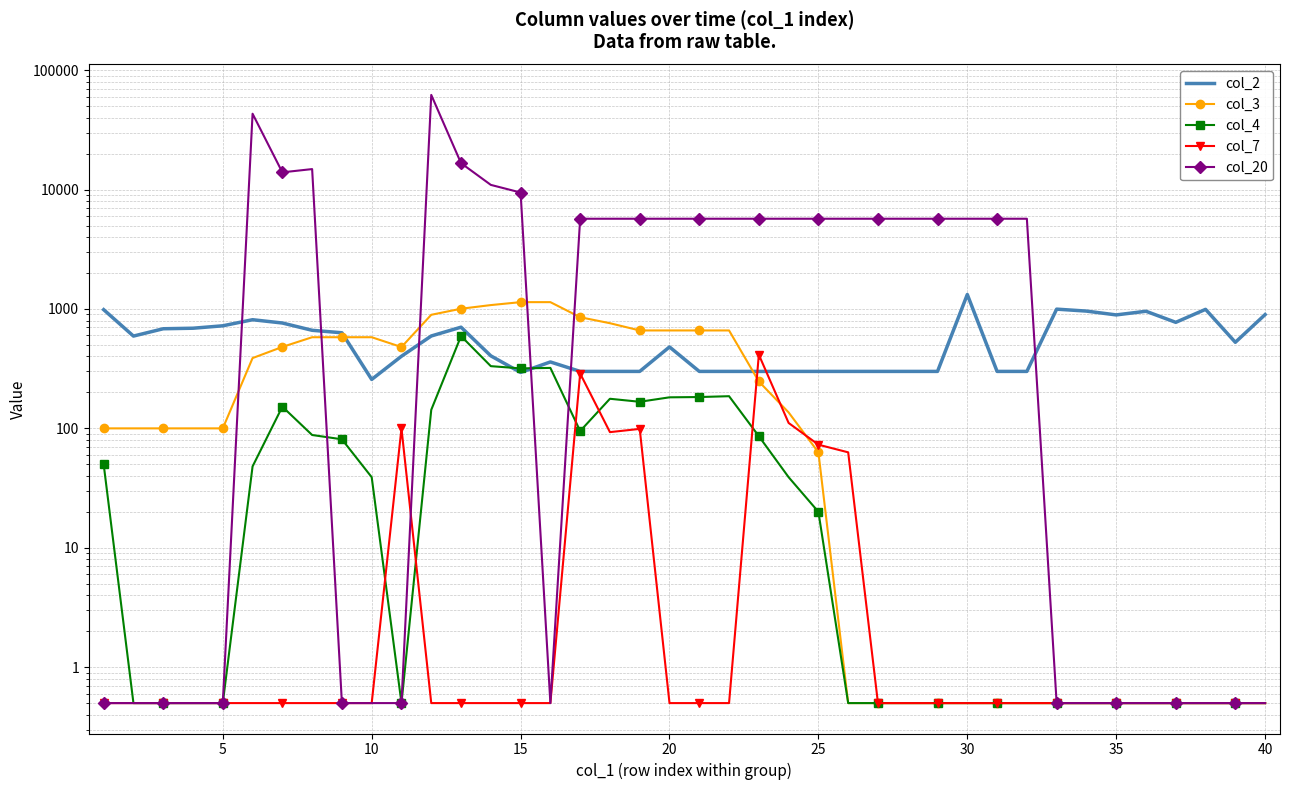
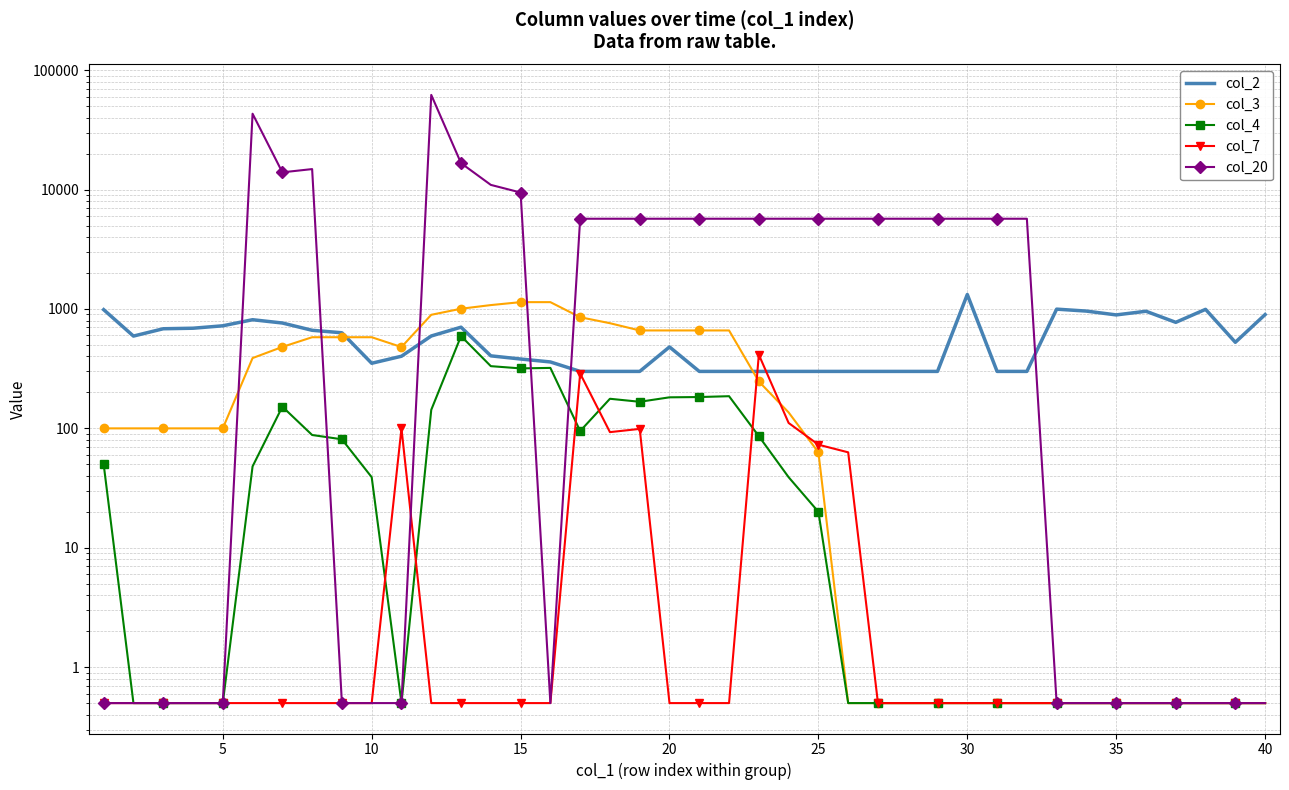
  {
    "col_2": {
      "5": 700,
-     "10": 260,
-     "15": 290,
+     "10": 350,
+     "15": 380,
      "20": 480,
      "25": 300,
      "30": 1300,
      "35": 900,
      "40": 900
    },
    "col_3": {
      "5": 100,
      "10": 600,
      "15": 1100,
      "20": 700,
      "25": 60
    },
    "col_4": {
      "10": 39,
      "15": 320,
      "20": 180,
      "25": 20
    },
    "col_7": {
      "15": 0.50,
      "20": 0.50,
      "25": 70
    },
    "col_20": {
      "15": 9000,
      "20": 6000,
      "25": 6000,
      "30": 6000
    }
  }
